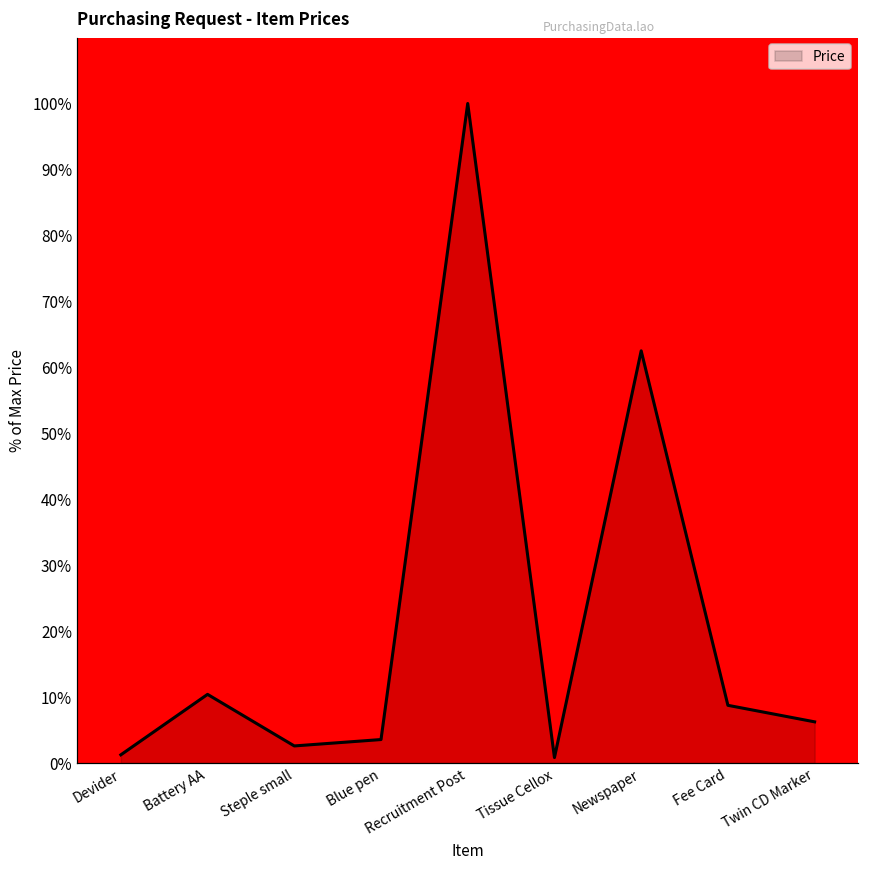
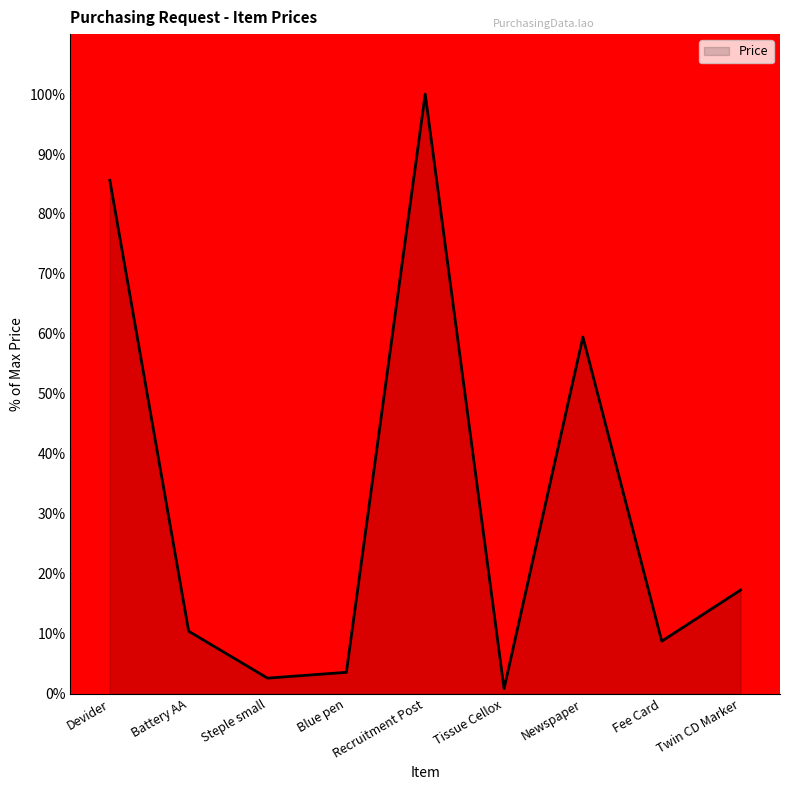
  {
-   "Devider": "1%",
+   "Devider": "86%",
    "Battery AA": "10%",
    "Steple small": "3%",
    "Blue pen": "4%",
    "Recruitment Post": "100%",
    "Tissue Cellox": "1%",
-   "Newspaper": "63%",
+   "Newspaper": "59%",
    "Fee Card": "9%",
-   "Twin CD Marker": "6%"
+   "Twin CD Marker": "17%"
  }
